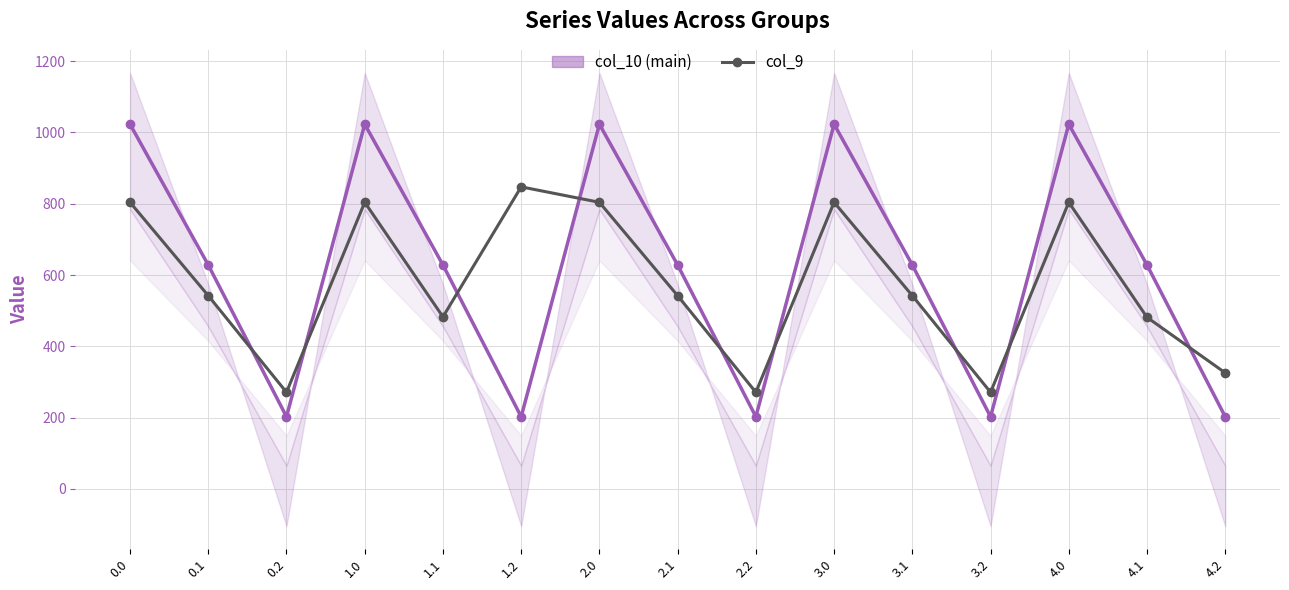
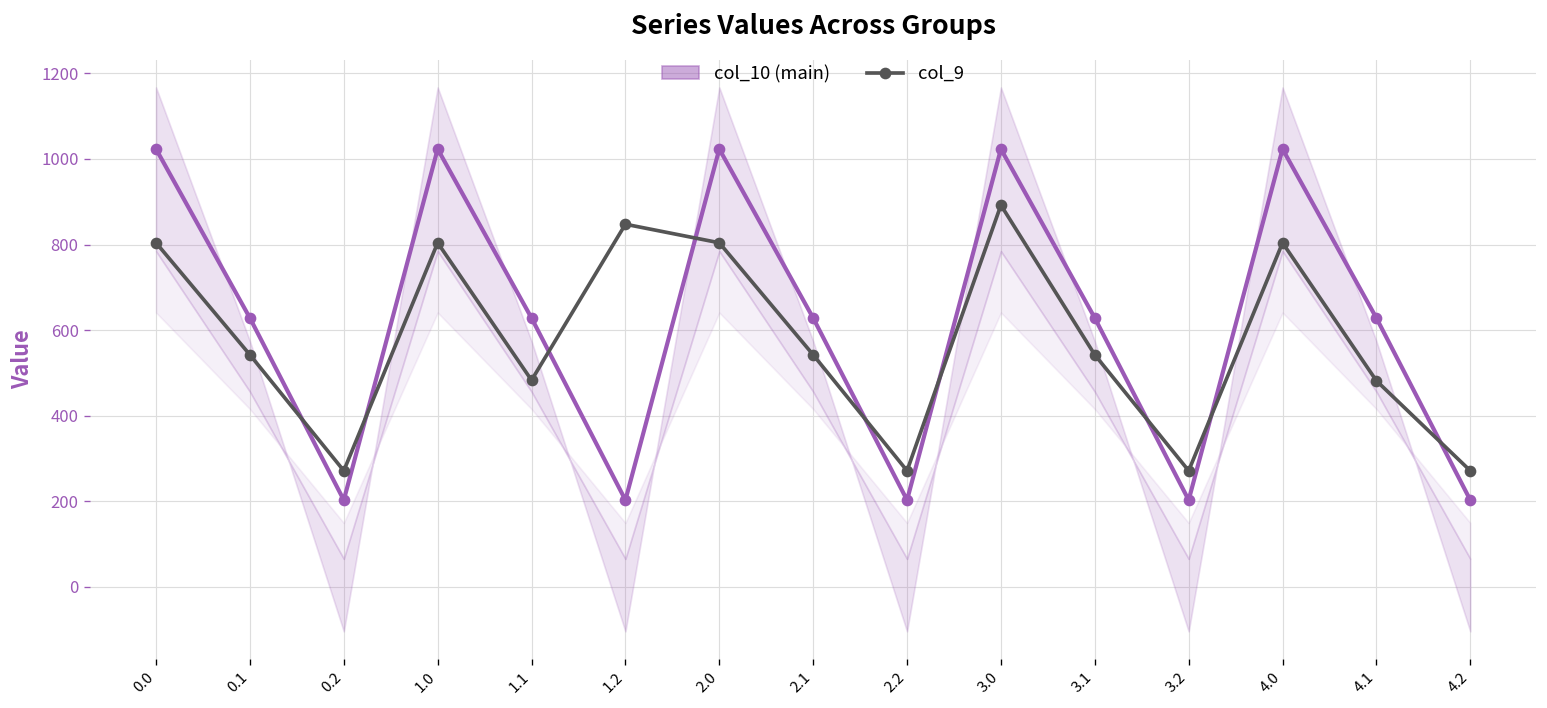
  {
    "col_9": {
      "0.0": 800,
      "0.1": 540,
      "0.2": 270,
      "1.0": 800,
      "1.1": 480,
      "1.2": 850,
      "2.0": 800,
      "2.1": 540,
      "2.2": 270,
-     "3.0": 800,
+     "3.0": 890,
      "3.1": 540,
      "3.2": 270,
      "4.0": 800,
      "4.1": 480,
-     "4.2": 330
+     "4.2": 270
    }
  }
